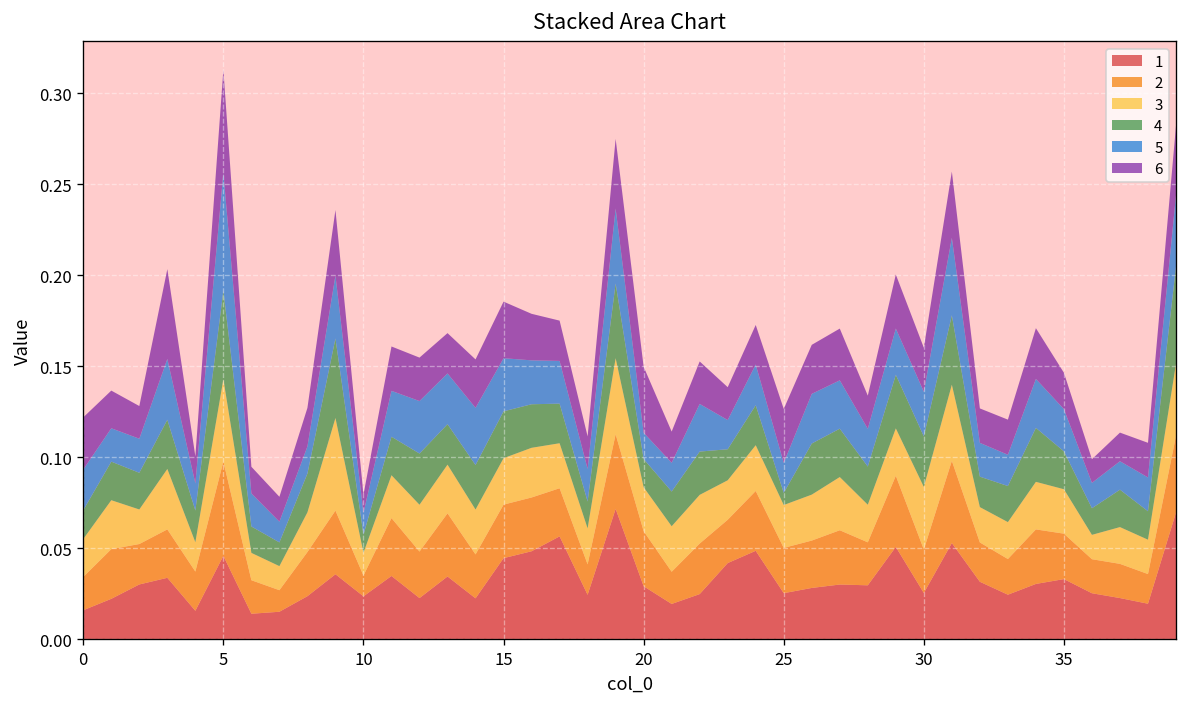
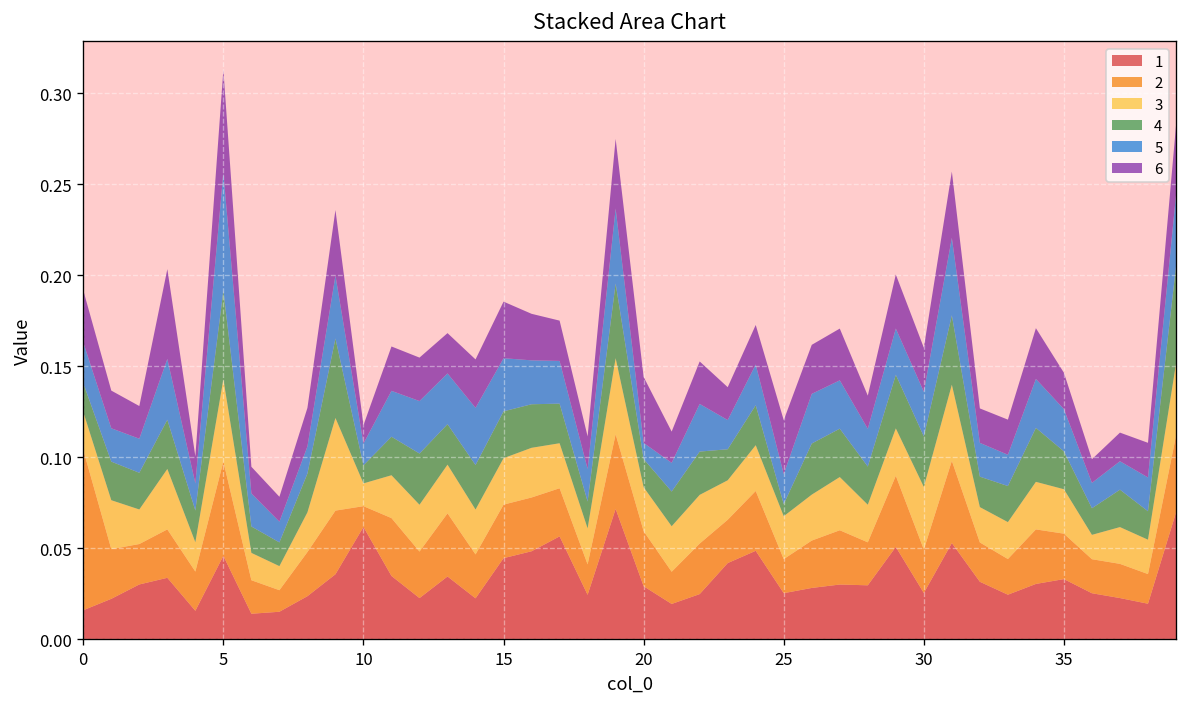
  {
    "1": {
      "0": 0.016,
      "5": 0.046,
-     "10": 0.024,
+     "10": 0.062,
      "15": 0.045,
      "20": 0.029,
      "25": 0.025,
      "30": 0.026,
      "35": 0.033
    },
    "2": {
-     "0": 0.018,
+     "0": 0.088,
      "5": 0.052,
      "10": 0.011,
      "15": 0.029,
      "20": 0.030,
-     "25": 0.025,
+     "25": 0.019,
      "30": 0.024,
      "35": 0.025
    },
    "3": {
      "0": 0.021,
      "5": 0.045,
      "10": 0.013,
      "15": 0.026,
      "20": 0.024,
      "25": 0.024,
      "30": 0.034,
      "35": 0.024
    },
    "4": {
      "0": 0.016,
      "5": 0.049,
      "10": 0.010,
      "15": 0.026,
      "20": 0.015,
      "25": 0.007,
      "30": 0.028,
      "35": 0.021
    },
    "5": {
      "0": 0.022,
      "5": 0.065,
      "10": 0.012,
      "15": 0.029,
-     "20": 0.014,
+     "20": 0.009,
      "25": 0.017,
      "30": 0.025,
      "35": 0.023
    },
    "6": {
      "0": 0.029,
      "5": 0.057,
      "10": 0.010,
      "15": 0.031,
      "20": 0.036,
      "25": 0.030,
      "30": 0.024,
      "35": 0.020
    }
  }
